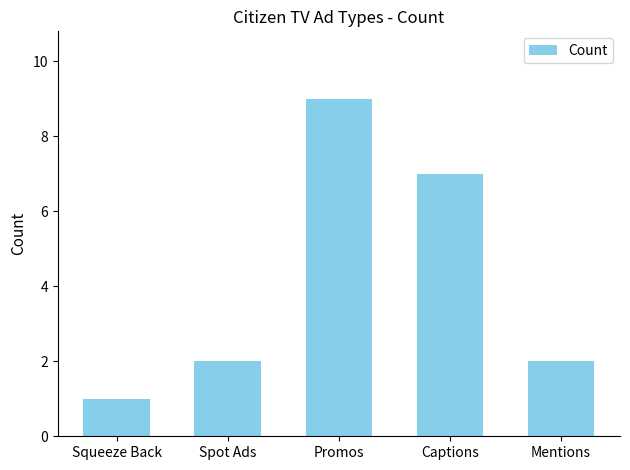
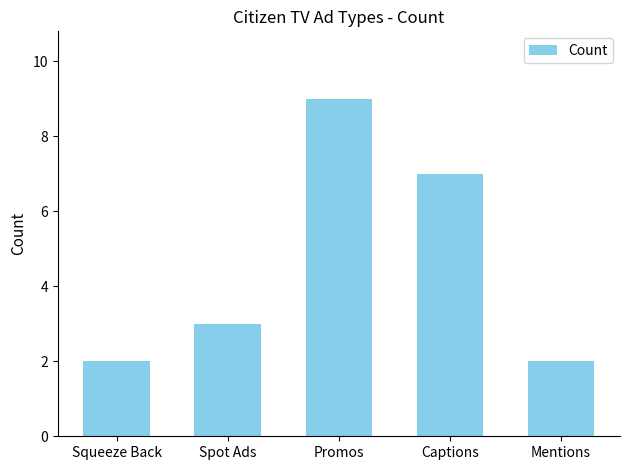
  {
-   "Squeeze Back": 1,
-   "Spot Ads": 2,
+   "Squeeze Back": 2,
+   "Spot Ads": 3,
    "Promos": 9,
    "Captions": 7,
    "Mentions": 2
  }
